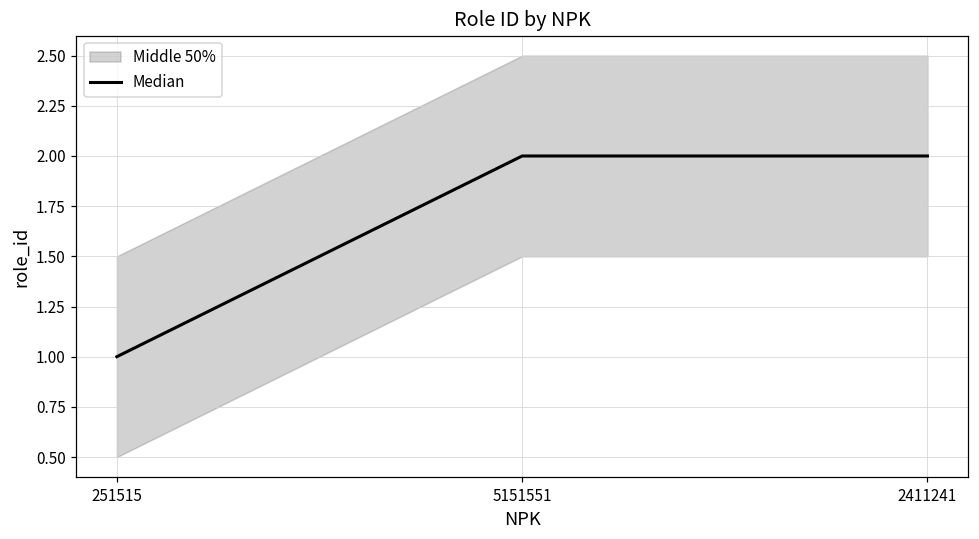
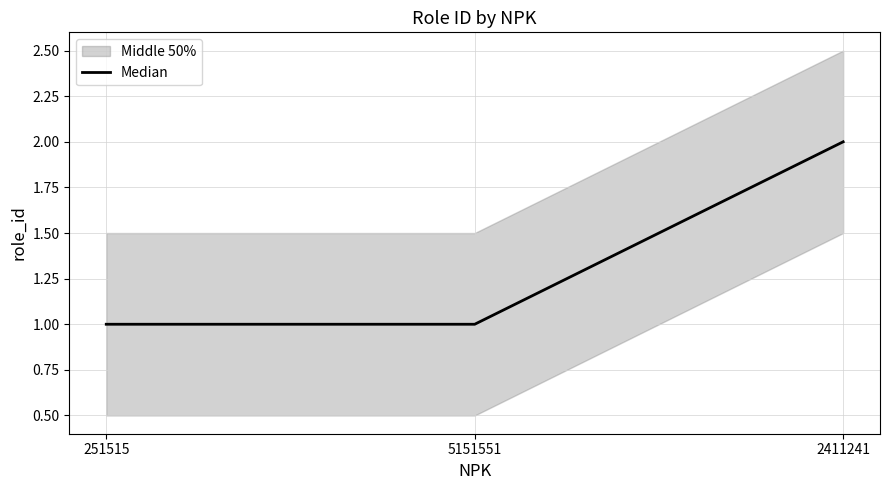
  {
    "Median": {
      "251515": 1,
-     "5151551": 2,
+     "5151551": 1,
      "2411241": 2
    }
  }
